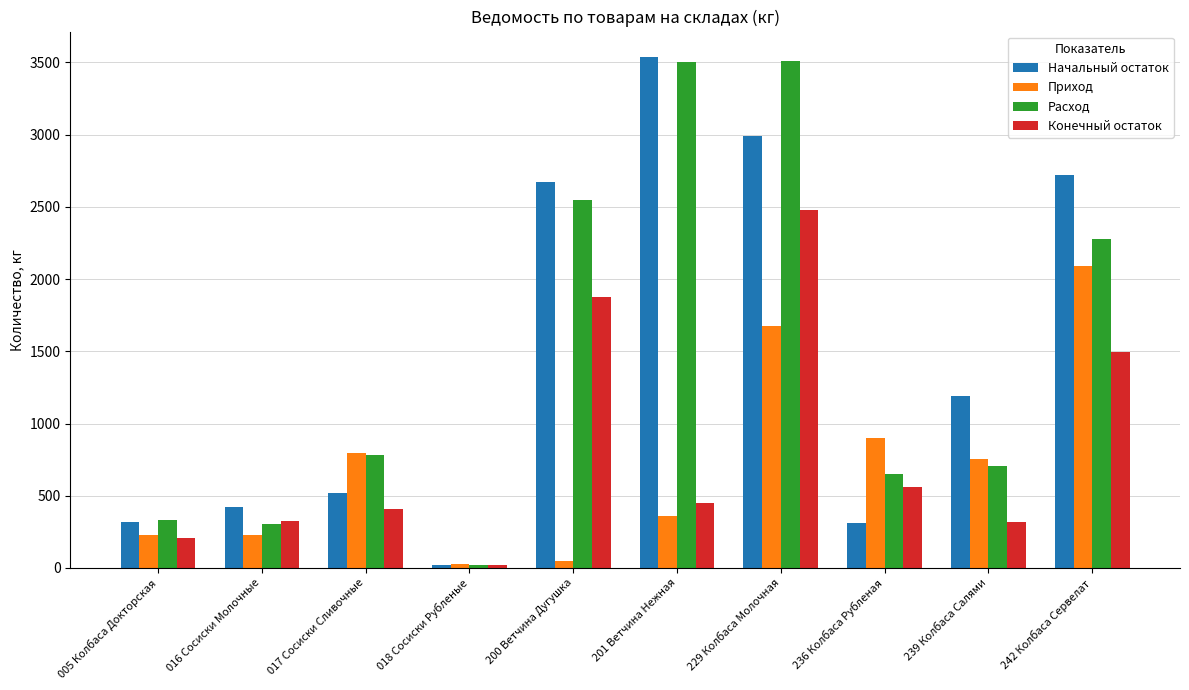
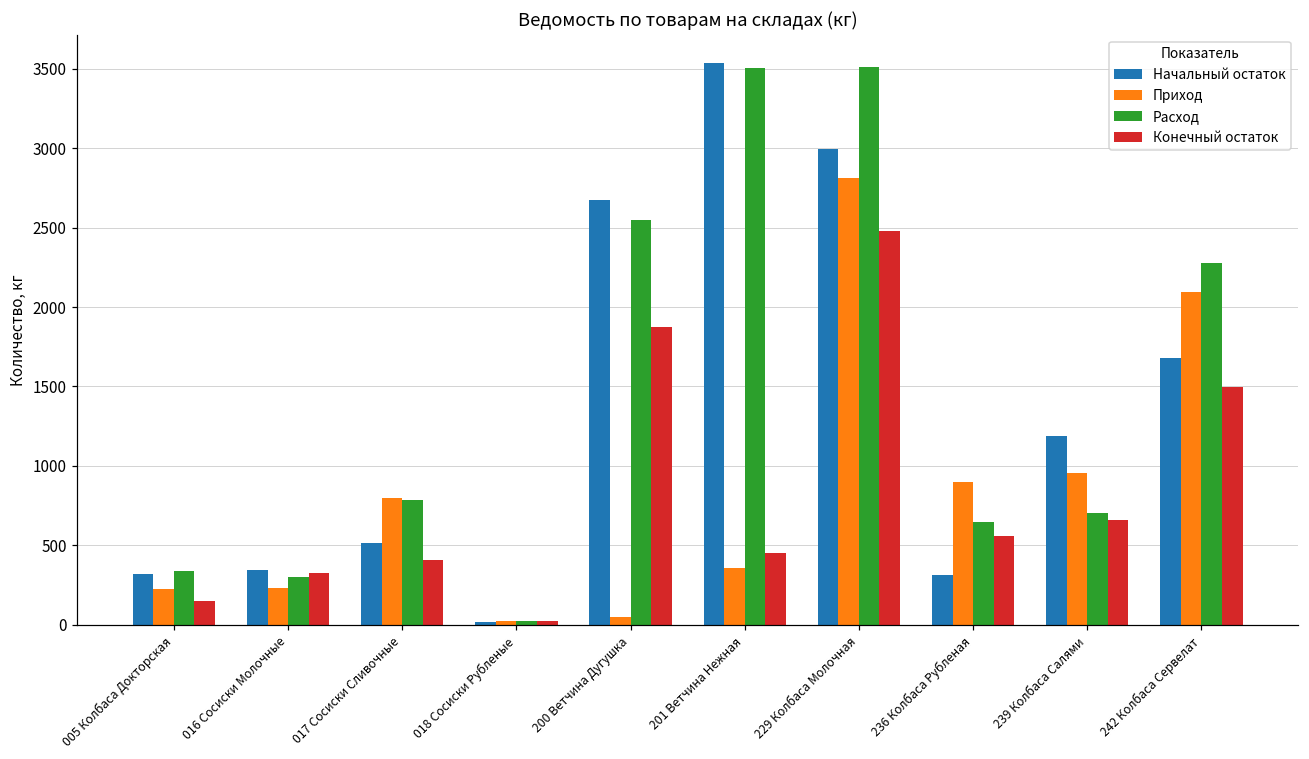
  {
    "Начальный остаток": {
      "005 Колбаса Докторская": 320,
-     "016 Сосиски Молочные": 420,
+     "016 Сосиски Молочные": 340,
      "017 Сосиски Сливочные": 520,
      "018 Сосиски Рубленые": 20,
      "200 Ветчина Дугушка": 2670,
      "201 Ветчина Нежная": 3540,
      "229 Колбаса Молочная": 2990,
      "236 Колбаса Рубленая": 310,
      "239 Колбаса Салями": 1190,
-     "242 Колбаса Сервелат": 2720
+     "242 Колбаса Сервелат": 1680
    },
    "Приход": {
      "005 Колбаса Докторская": 230,
      "016 Сосиски Молочные": 230,
      "017 Сосиски Сливочные": 800,
      "018 Сосиски Рубленые": 30,
      "200 Ветчина Дугушка": 50,
      "201 Ветчина Нежная": 360,
-     "229 Колбаса Молочная": 1680,
+     "229 Колбаса Молочная": 2810,
      "236 Колбаса Рубленая": 900,
-     "239 Колбаса Салями": 750,
+     "239 Колбаса Салями": 950,
      "242 Колбаса Сервелат": 2090
    },
    "Расход": {
      "005 Колбаса Докторская": 340,
      "016 Сосиски Молочные": 300,
      "017 Сосиски Сливочные": 780,
      "018 Сосиски Рубленые": 20,
      "200 Ветчина Дугушка": 2550,
      "201 Ветчина Нежная": 3500,
      "229 Колбаса Молочная": 3510,
      "236 Колбаса Рубленая": 650,
      "239 Колбаса Салями": 710,
      "242 Колбаса Сервелат": 2280
    },
    "Конечный остаток": {
-     "005 Колбаса Докторская": 210,
+     "005 Колбаса Докторская": 150,
      "016 Сосиски Молочные": 330,
      "017 Сосиски Сливочные": 410,
      "018 Сосиски Рубленые": 20,
      "200 Ветчина Дугушка": 1880,
      "201 Ветчина Нежная": 450,
      "229 Колбаса Молочная": 2480,
      "236 Колбаса Рубленая": 560,
-     "239 Колбаса Салями": 320,
+     "239 Колбаса Салями": 660,
      "242 Колбаса Сервелат": 1490
    }
  }
